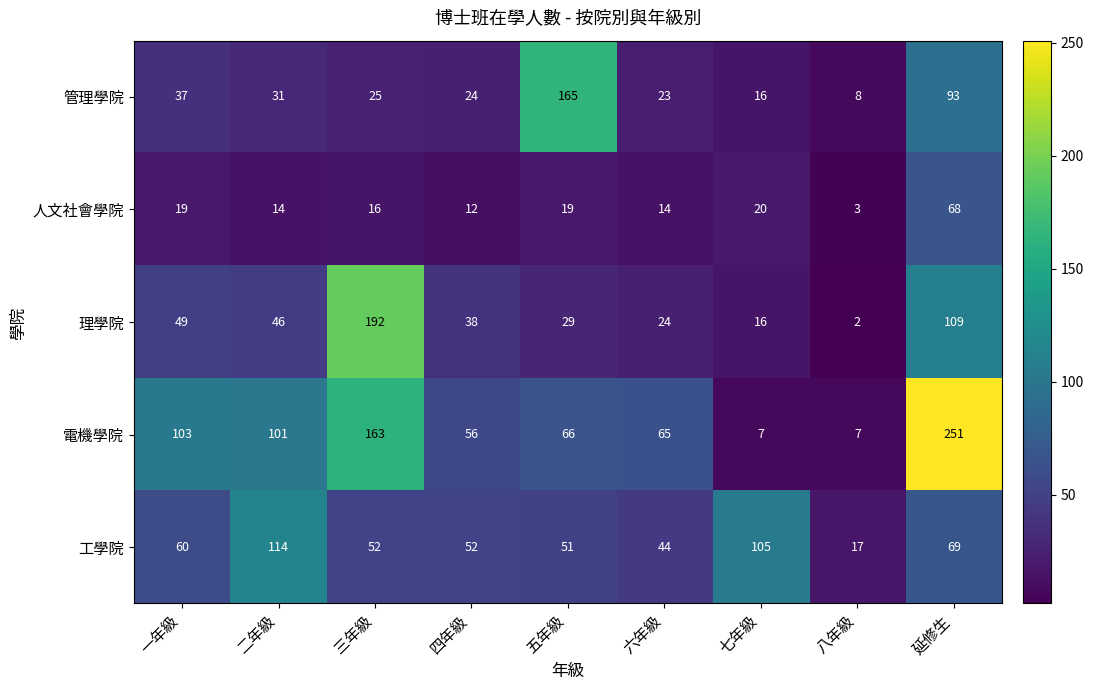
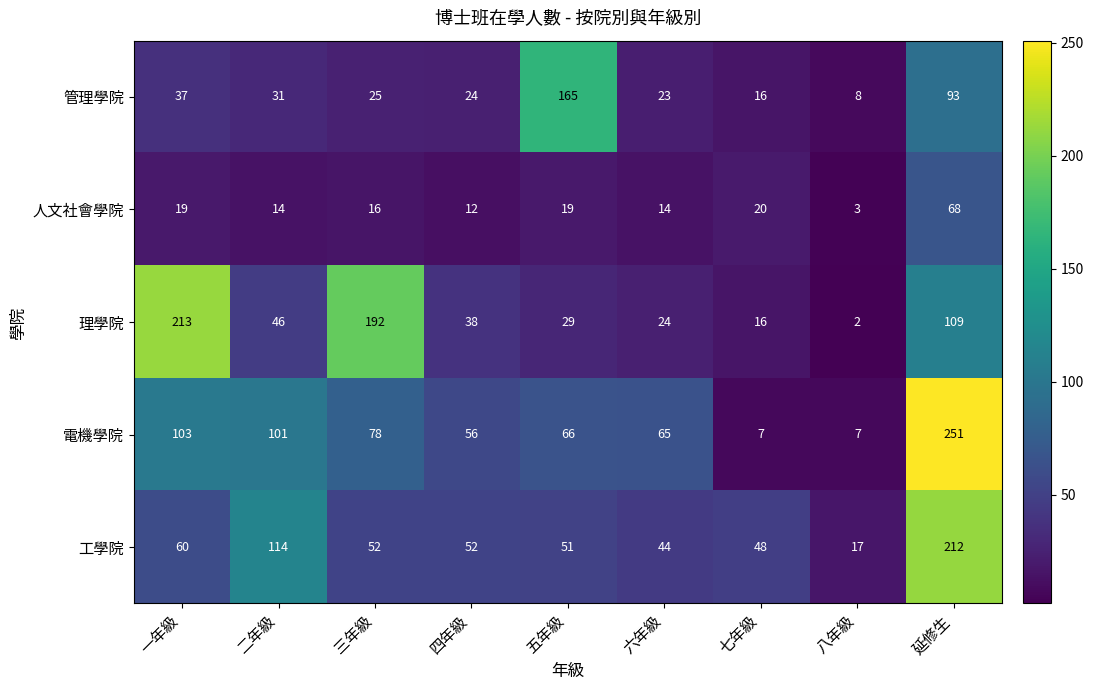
  {
    "管理學院": {
      "一年級": 37,
      "二年級": 31,
      "三年級": 25,
      "四年級": 24,
      "五年級": 165,
      "六年級": 23,
      "七年級": 16,
      "八年級": 8,
      "延修生": 93
    },
    "人文社會學院": {
      "一年級": 19,
      "二年級": 14,
      "三年級": 16,
      "四年級": 12,
      "五年級": 19,
      "六年級": 14,
      "七年級": 20,
      "八年級": 3,
      "延修生": 68
    },
    "理學院": {
-     "一年級": 49,
+     "一年級": 213,
      "二年級": 46,
      "三年級": 192,
      "四年級": 38,
      "五年級": 29,
      "六年級": 24,
      "七年級": 16,
      "八年級": 2,
      "延修生": 109
    },
    "電機學院": {
      "一年級": 103,
      "二年級": 101,
-     "三年級": 163,
+     "三年級": 78,
      "四年級": 56,
      "五年級": 66,
      "六年級": 65,
      "七年級": 7,
      "八年級": 7,
      "延修生": 251
    },
    "工學院": {
      "一年級": 60,
      "二年級": 114,
      "三年級": 52,
      "四年級": 52,
      "五年級": 51,
      "六年級": 44,
-     "七年級": 105,
+     "七年級": 48,
      "八年級": 17,
-     "延修生": 69
+     "延修生": 212
    }
  }
